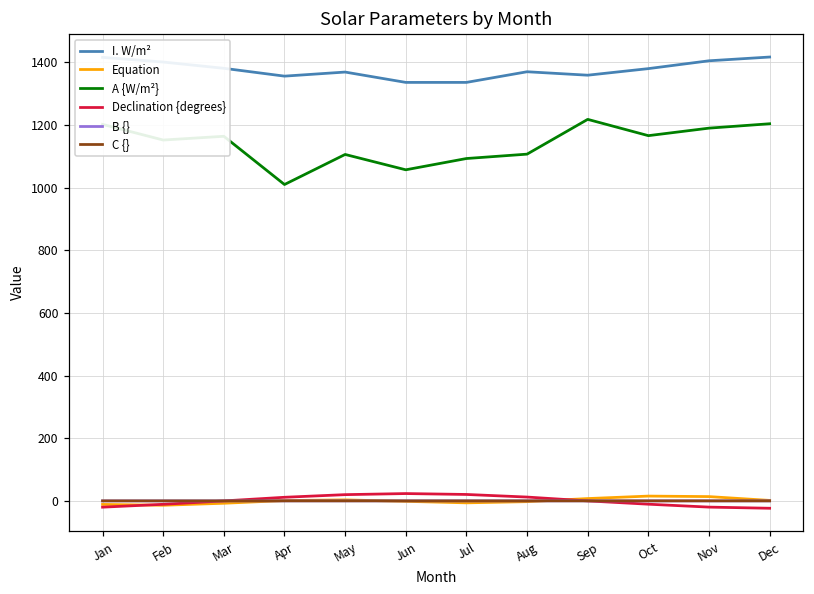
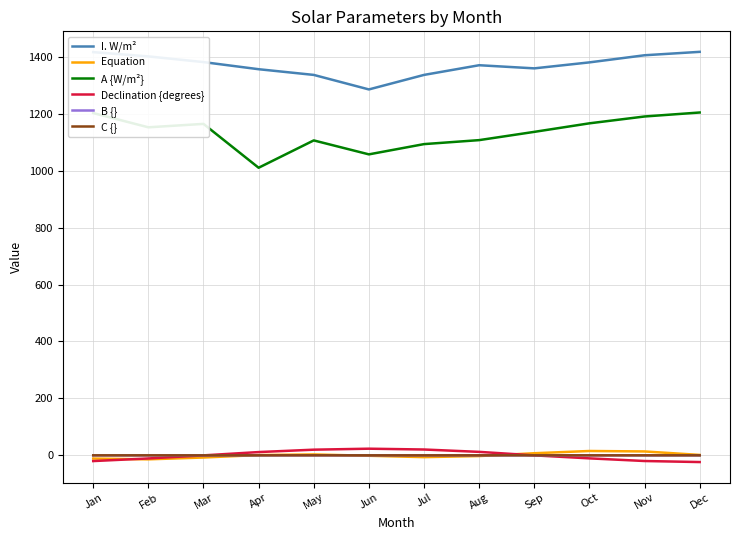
  {
    "I. W/m²": {
      "Apr": 1360,
-     "May": 1370,
-     "Jun": 1340,
+     "May": 1340,
+     "Jun": 1290,
      "Jul": 1340,
      "Aug": 1370,
      "Sep": 1360,
      "Oct": 1380,
      "Nov": 1410,
      "Dec": 1420
    },
    "Equation": {
      "Oct": 20,
      "Nov": 10
    },
    "A {W/m²}": {
      "Apr": 1010,
      "May": 1110,
      "Jun": 1060,
      "Jul": 1090,
      "Aug": 1110,
-     "Sep": 1220,
+     "Sep": 1140,
      "Oct": 1170,
      "Nov": 1190,
      "Dec": 1200
    },
    "Declination {degrees}": {
      "Apr": 10,
      "May": 20,
      "Jun": 20,
      "Jul": 20,
      "Aug": 10,
      "Oct": -10,
      "Nov": -20,
      "Dec": -20
    },
    "C {}": {
      "Jan": 0,
      "Feb": 0,
      "Oct": 0,
      "Nov": 0
    }
  }
